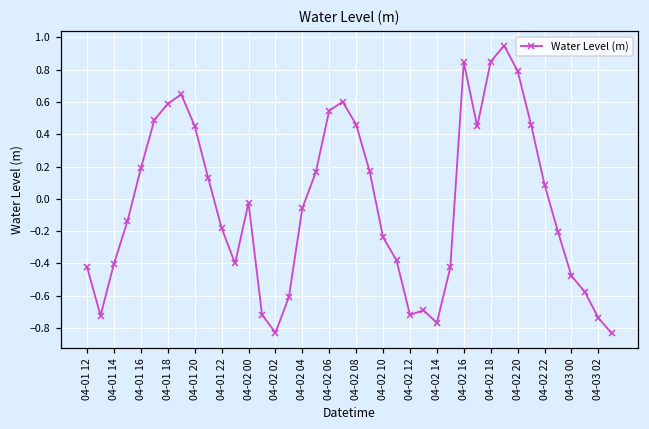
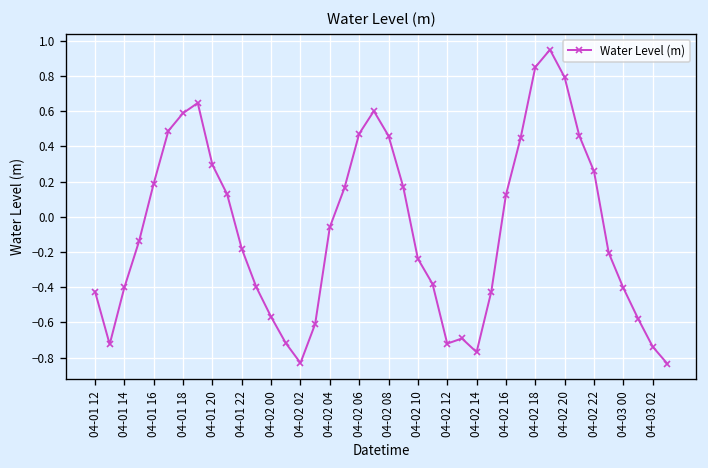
  {
    "04-01 12": -0.42,
    "04-01 14": -0.40,
    "04-01 16": 0.19,
    "04-01 18": 0.59,
-   "04-01 20": 0.45,
+   "04-01 20": 0.30,
    "04-01 22": -0.18,
-   "04-02 00": -0.02,
+   "04-02 00": -0.57,
    "04-02 02": -0.83,
    "04-02 04": -0.06,
-   "04-02 06": 0.55,
+   "04-02 06": 0.47,
    "04-02 08": 0.46,
    "04-02 10": -0.24,
    "04-02 12": -0.72,
    "04-02 14": -0.77,
-   "04-02 16": 0.85,
+   "04-02 16": 0.12,
    "04-02 18": 0.85,
    "04-02 20": 0.79,
-   "04-02 22": 0.09,
-   "04-03 00": -0.48,
+   "04-02 22": 0.26,
+   "04-03 00": -0.40,
    "04-03 02": -0.74
  }
